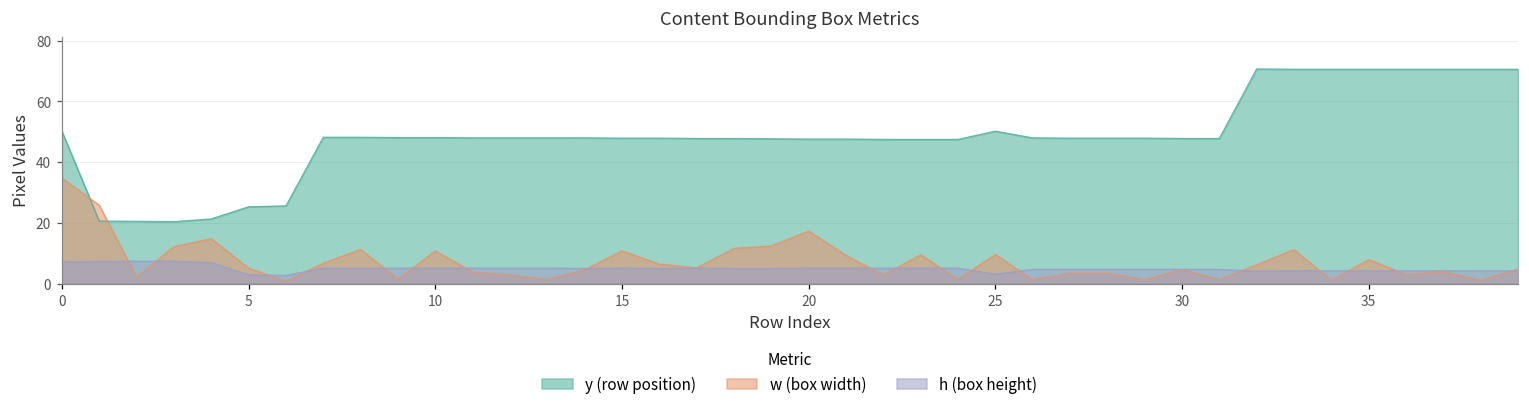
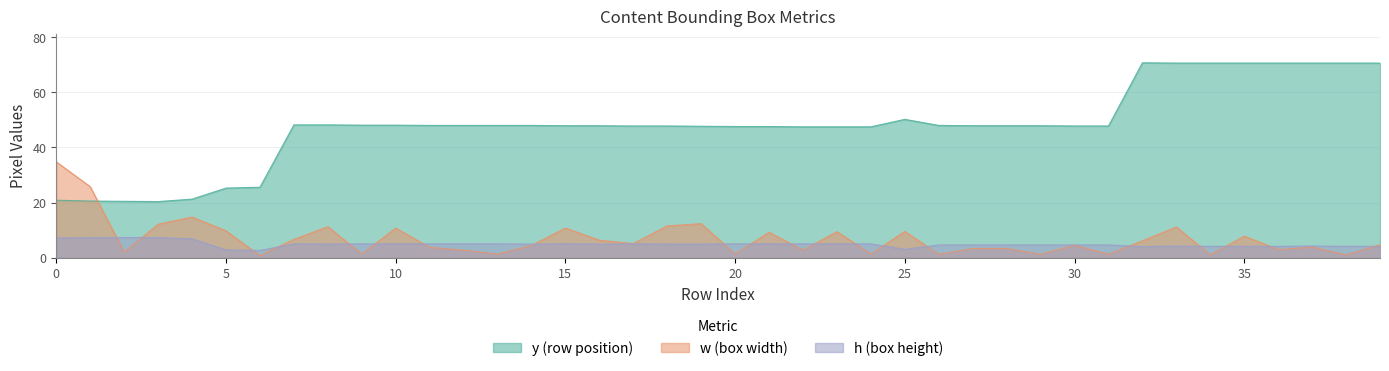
  {
    "y (row position)": {
-     "0": 50,
+     "0": 21,
      "5": 25,
      "10": 48,
      "15": 48,
      "20": 48,
      "25": 50,
      "30": 48,
      "35": 71
    },
    "w (box width)": {
      "0": 35,
-     "5": 5,
+     "5": 10,
      "10": 11,
      "15": 11,
-     "20": 17,
+     "20": 1,
      "25": 10,
      "35": 8
    },
    "h (box height)": {
      "0": 7,
      "5": 3,
      "10": 5,
      "15": 5,
      "20": 5,
      "25": 3,
      "35": 4
    }
  }
